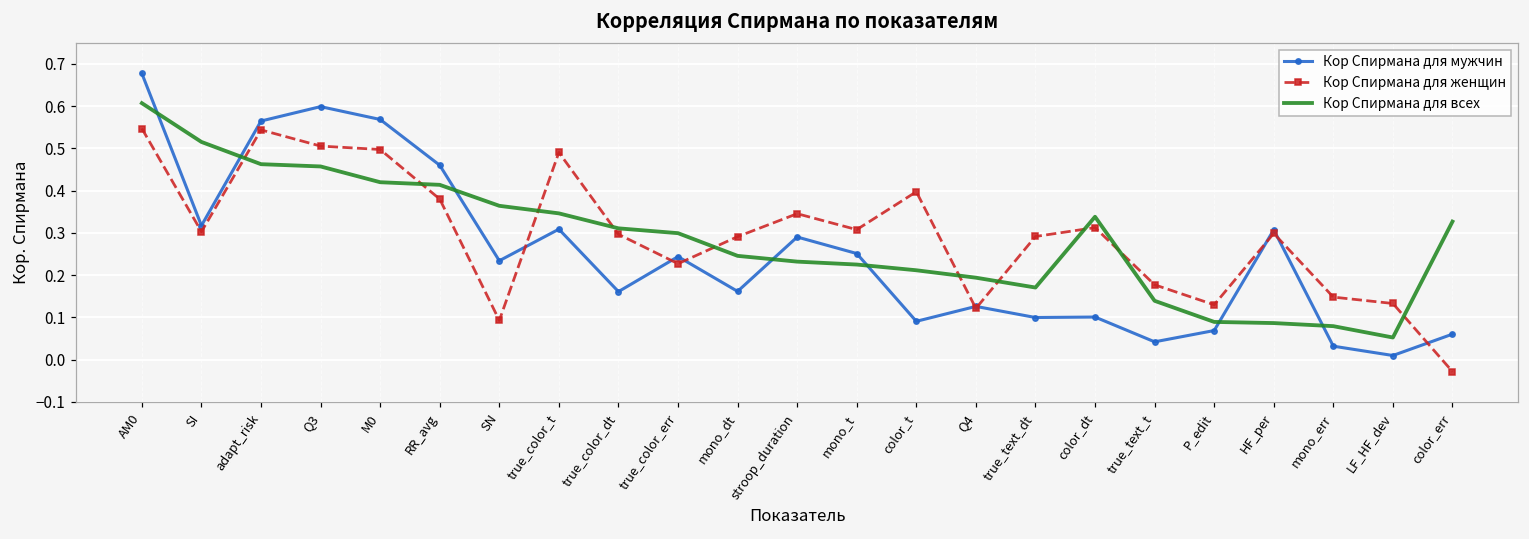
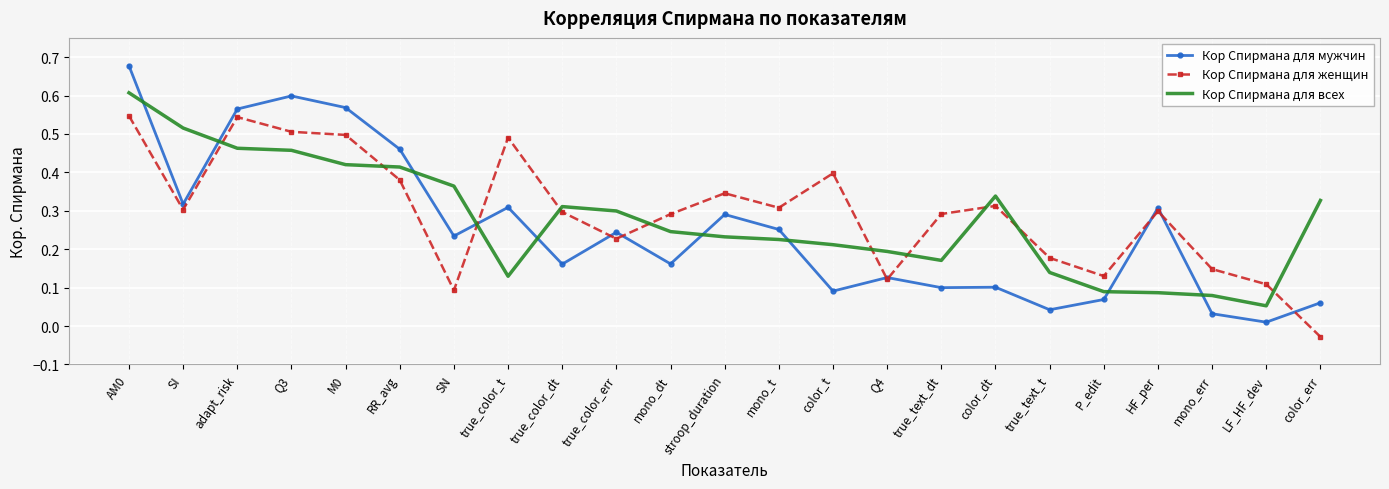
  {
    "Кор Спирмана для мужчин": {
      "AM0": 0.68,
      "SI": 0.32,
      "adapt_risk": 0.56,
      "Q3": 0.60,
      "M0": 0.57,
      "RR_avg": 0.46,
      "SN": 0.23,
      "true_color_t": 0.31,
      "true_color_dt": 0.16,
      "true_color_err": 0.24,
      "mono_dt": 0.16,
      "stroop_duration": 0.29,
      "mono_t": 0.25,
      "color_t": 0.09,
      "true_text_dt": 0.10,
      "color_dt": 0.10,
      "true_text_t": 0.04,
      "P_edit": 0.07,
      "HF_per": 0.31,
      "mono_err": 0.03,
      "LF_HF_dev": 0.01,
      "color_err": 0.06
    },
    "Кор Спирмана для женщин": {
      "AM0": 0.55,
      "SI": 0.30,
      "adapt_risk": 0.54,
      "Q3": 0.51,
      "M0": 0.50,
      "RR_avg": 0.38,
      "SN": 0.09,
      "true_color_t": 0.49,
      "true_color_dt": 0.30,
      "true_color_err": 0.23,
      "mono_dt": 0.29,
      "stroop_duration": 0.35,
      "mono_t": 0.31,
      "color_t": 0.40,
      "true_text_dt": 0.29,
      "color_dt": 0.31,
      "true_text_t": 0.18,
      "P_edit": 0.13,
      "HF_per": 0.30,
      "mono_err": 0.15,
-     "LF_HF_dev": 0.13,
+     "LF_HF_dev": 0.11,
      "color_err": -0.03
    },
    "Кор Спирмана для всех": {
      "AM0": 0.61,
      "SI": 0.52,
      "adapt_risk": 0.46,
      "Q3": 0.46,
      "M0": 0.42,
      "RR_avg": 0.41,
      "SN": 0.36,
-     "true_color_t": 0.35,
+     "true_color_t": 0.13,
      "true_color_dt": 0.31,
      "true_color_err": 0.30,
      "mono_dt": 0.25,
      "stroop_duration": 0.23,
      "mono_t": 0.23,
      "color_t": 0.21,
      "Q4": 0.19,
      "true_text_dt": 0.17,
      "color_dt": 0.34,
      "true_text_t": 0.14,
      "P_edit": 0.09,
      "HF_per": 0.09,
      "mono_err": 0.08,
      "LF_HF_dev": 0.05,
      "color_err": 0.33
    }
  }
